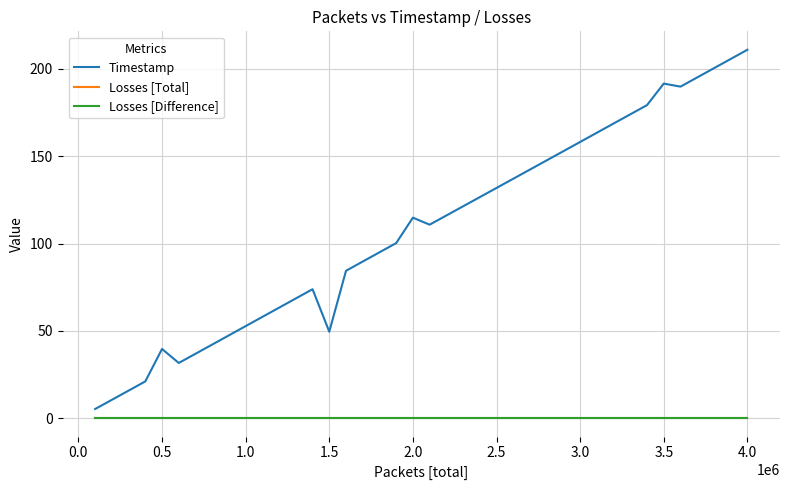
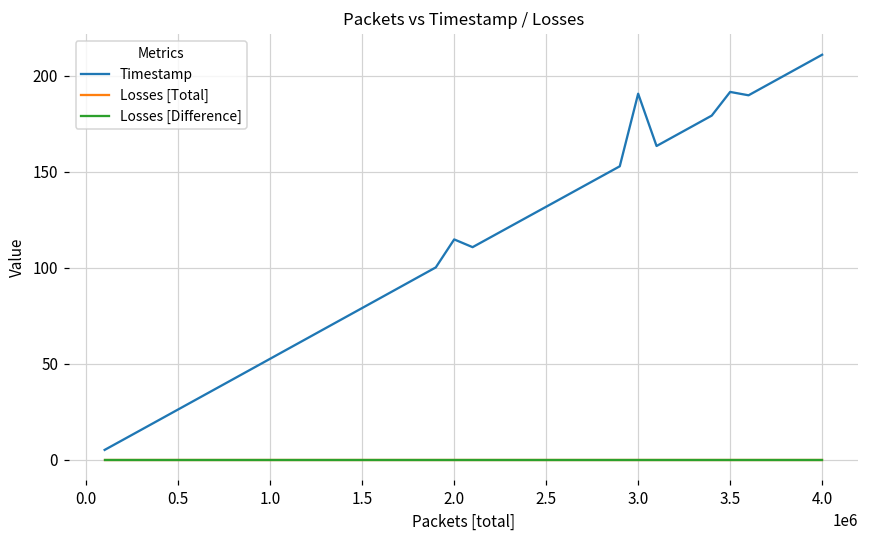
  {
    "Timestamp": {
-     "0.5": 40,
+     "0.5": 26,
      "1.0": 53,
-     "1.5": 50,
+     "1.5": 79,
      "2.0": 115,
      "2.5": 132,
-     "3.0": 158,
+     "3.0": 191,
      "3.5": 192,
      "4.0": 211
    },
    "Losses [Difference]": {
      "0.5": 0,
      "1.0": 0,
      "1.5": 0,
      "2.0": 0,
      "2.5": 0,
      "3.0": 0,
      "3.5": 0,
      "4.0": 0
    }
  }
